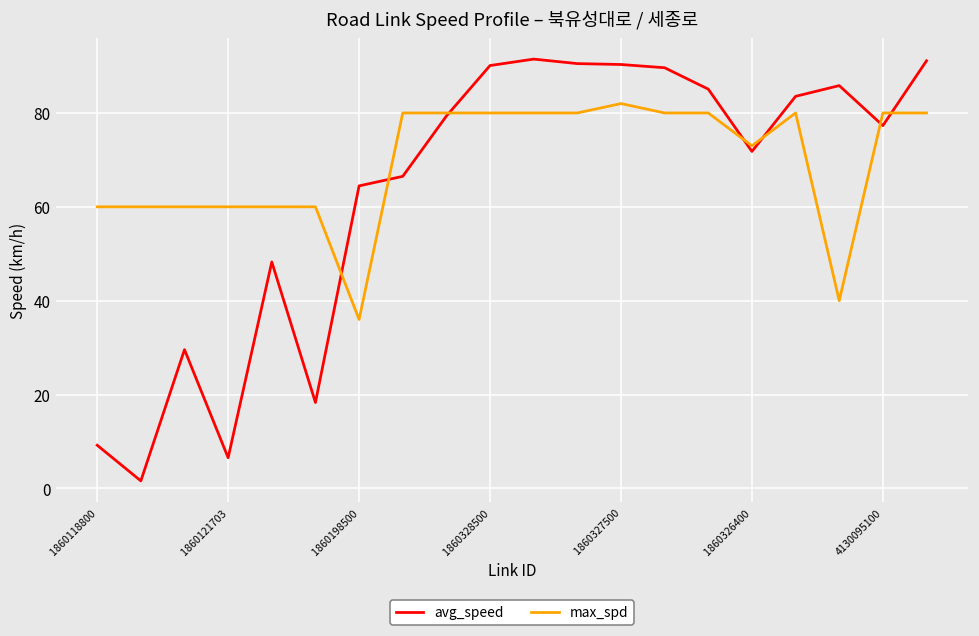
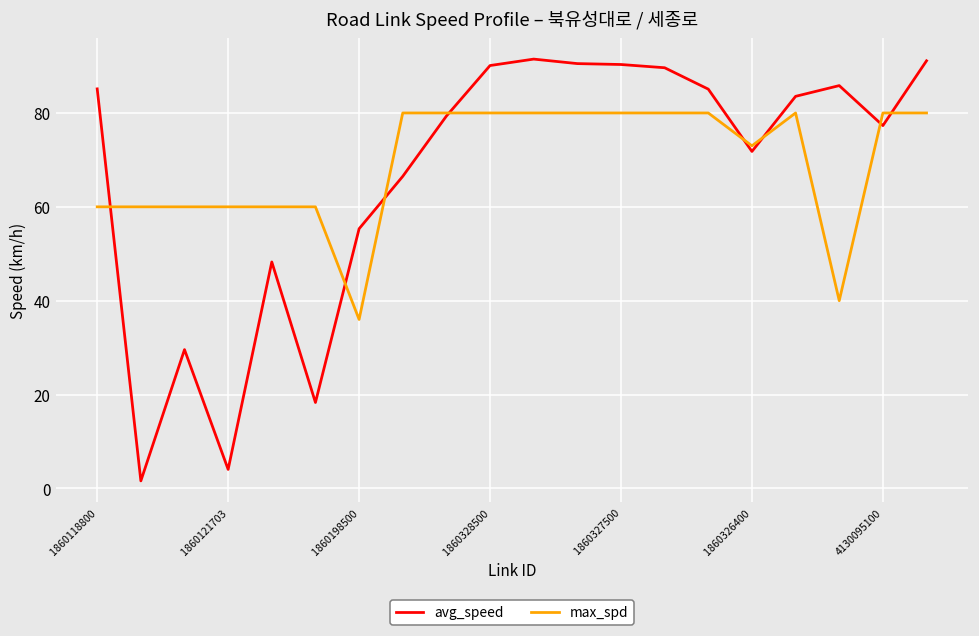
  {
    "avg_speed": {
-     "1860118800": 9,
-     "1860121703": 7,
-     "1860198500": 64,
+     "1860118800": 85,
+     "1860121703": 4,
+     "1860198500": 55,
      "1860328500": 90,
      "1860327500": 90,
      "1860326400": 72,
      "4130095100": 77
    },
    "max_spd": {
      "1860118800": 60,
      "1860121703": 60,
      "1860198500": 36,
      "1860328500": 80,
-     "1860327500": 82,
+     "1860327500": 80,
      "1860326400": 73,
      "4130095100": 80
    }
  }
